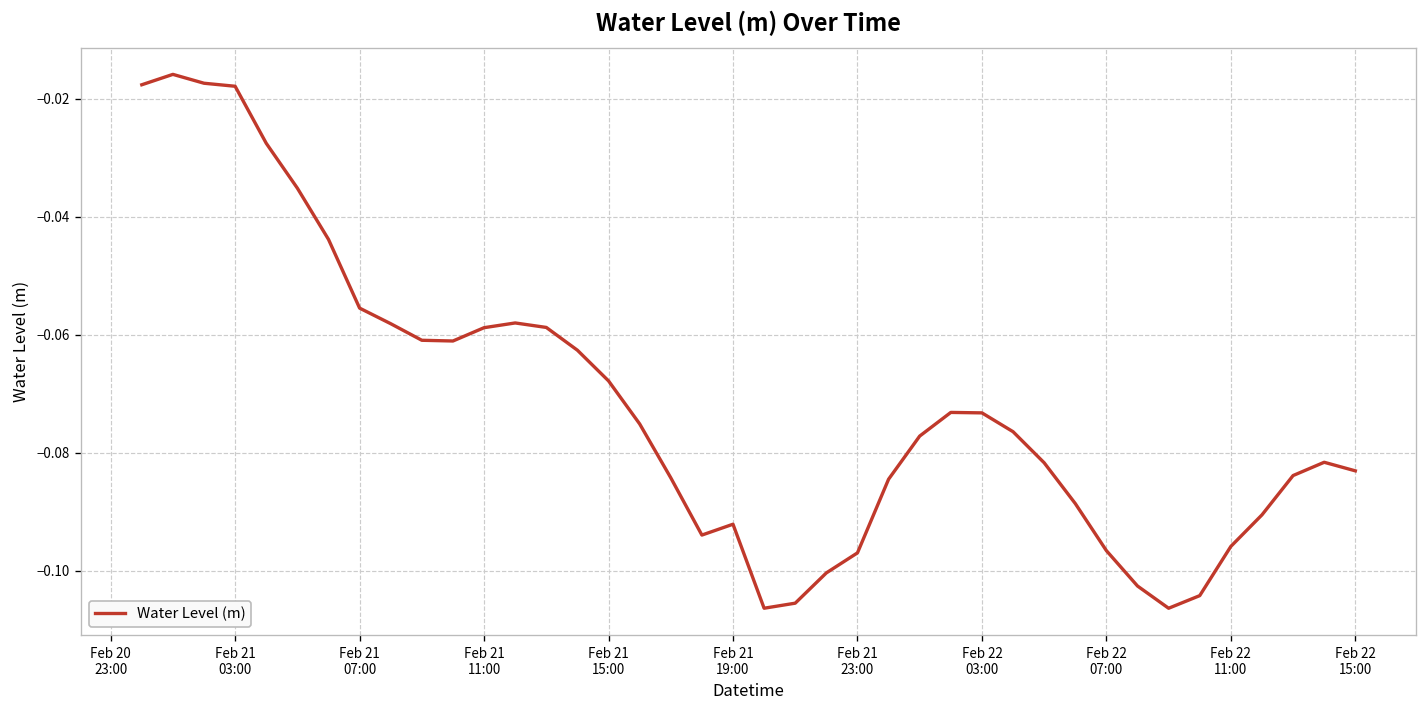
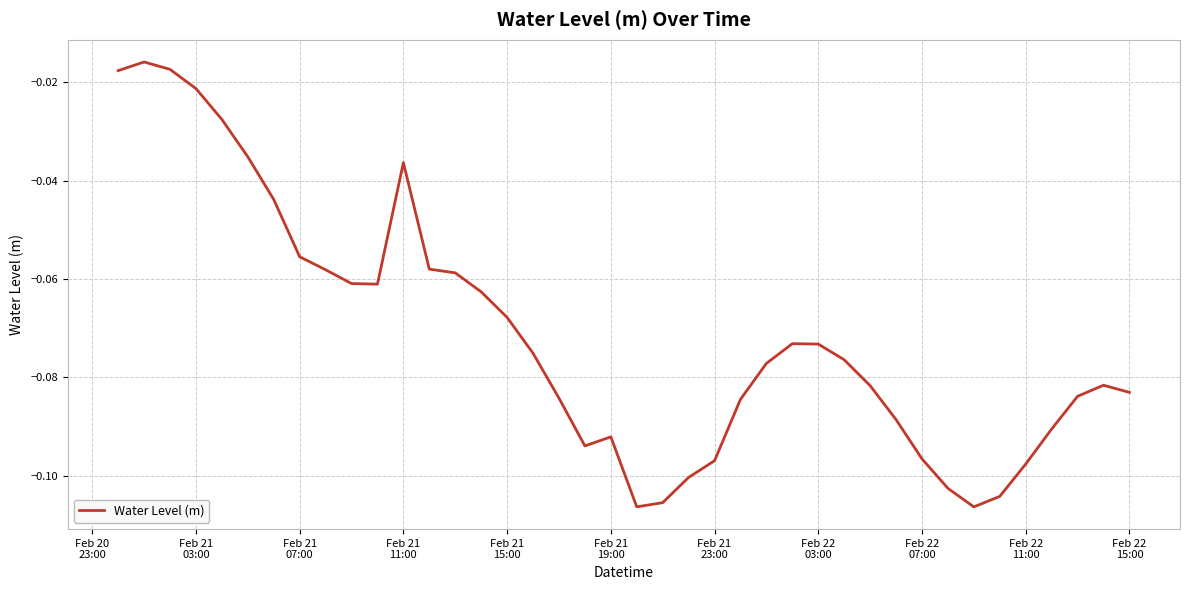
  {
-   "Feb 21 03:00": -0.018,
+   "Feb 21 03:00": -0.021,
    "Feb 21 07:00": -0.055,
-   "Feb 21 11:00": -0.059,
+   "Feb 21 11:00": -0.036,
    "Feb 21 15:00": -0.068,
    "Feb 21 19:00": -0.092,
    "Feb 21 23:00": -0.097,
    "Feb 22 03:00": -0.073,
    "Feb 22 07:00": -0.097,
-   "Feb 22 11:00": -0.096,
+   "Feb 22 11:00": -0.098,
    "Feb 22 15:00": -0.083
  }
